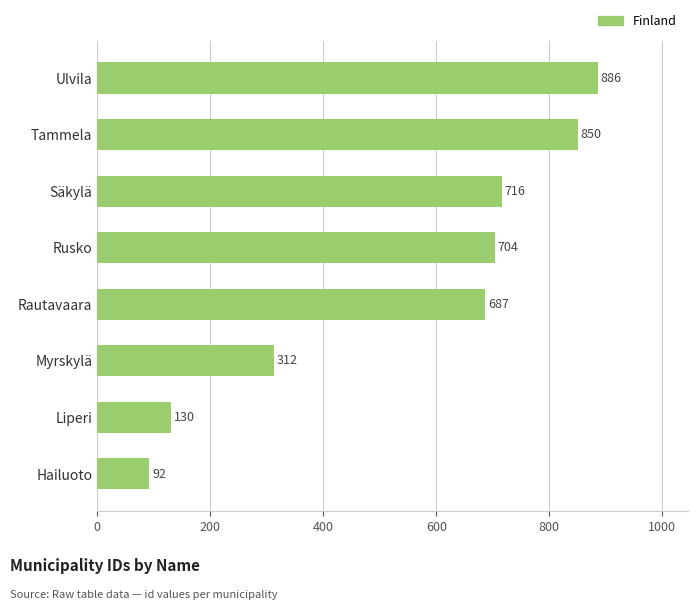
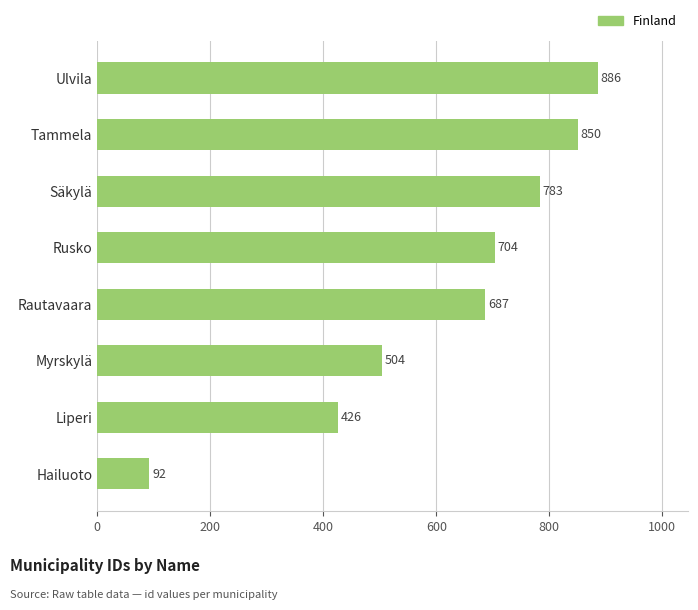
  {
    "Ulvila": 886,
    "Tammela": 850,
-   "Säkylä": 716,
+   "Säkylä": 783,
    "Rusko": 704,
    "Rautavaara": 687,
-   "Myrskylä": 312,
-   "Liperi": 130,
+   "Myrskylä": 504,
+   "Liperi": 426,
    "Hailuoto": 92
  }
